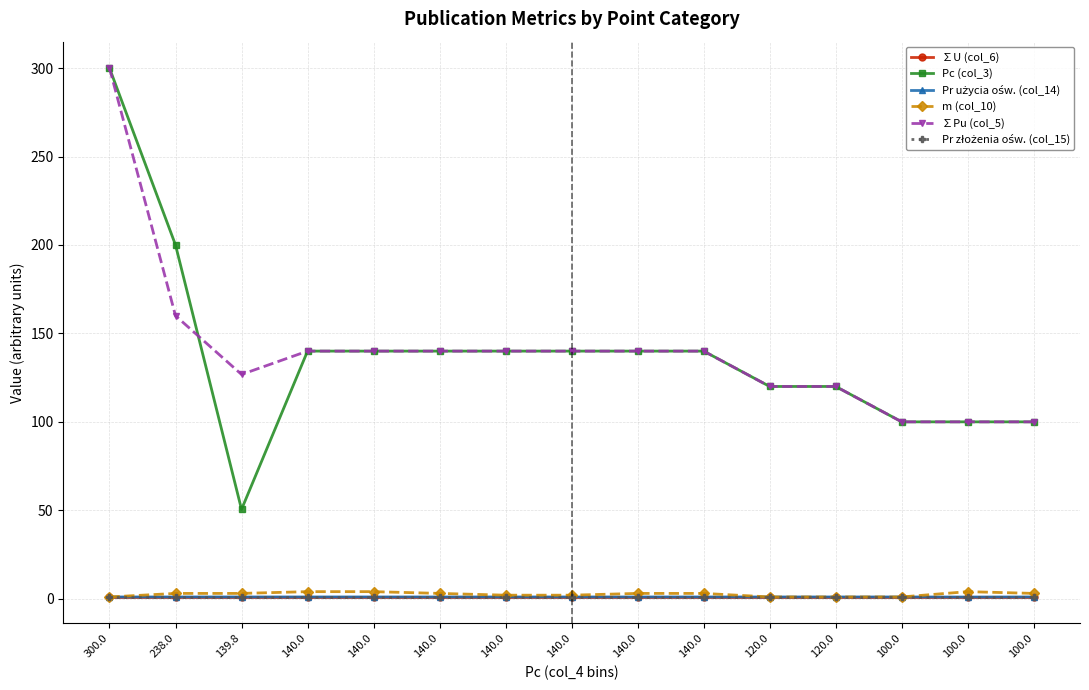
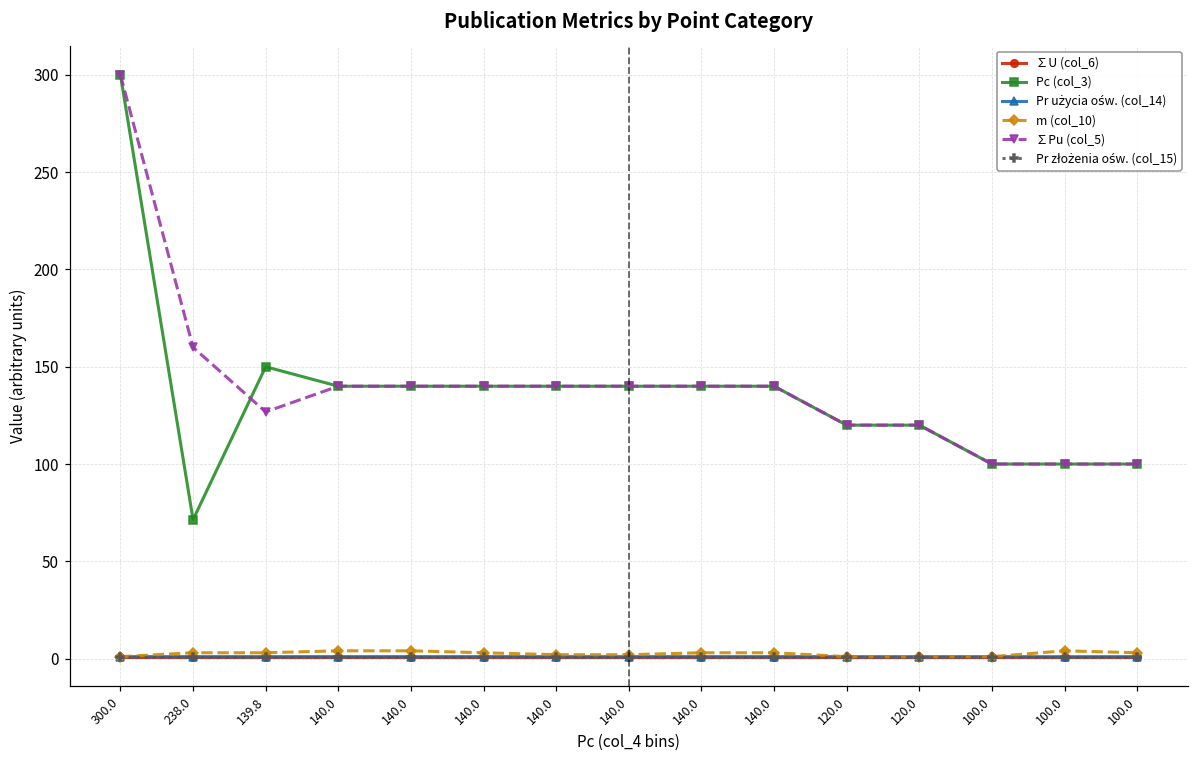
  {
    "Pr złożenia ośw. (col_15)": {
      "238.0": 1,
      "139.8": 1
    },
    "Pc (col_3)": {
-     "238.0": 200,
-     "139.8": 51
+     "238.0": 71,
+     "139.8": 150
    },
    "m (col_10)": {
      "238.0": 3,
      "139.8": 3
    },
    "∑Pu (col_5)": {
      "238.0": 160,
      "139.8": 127
    }
  }
